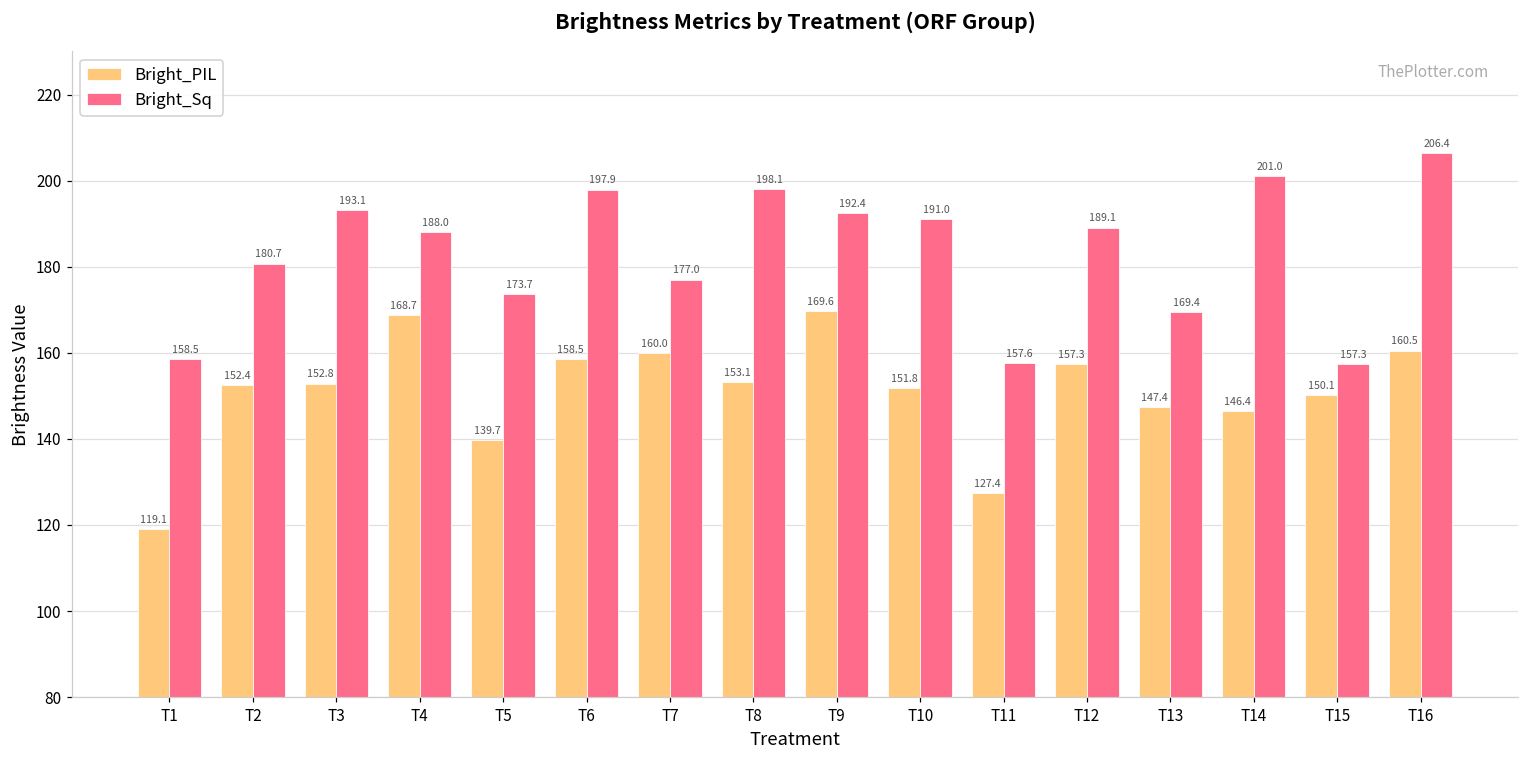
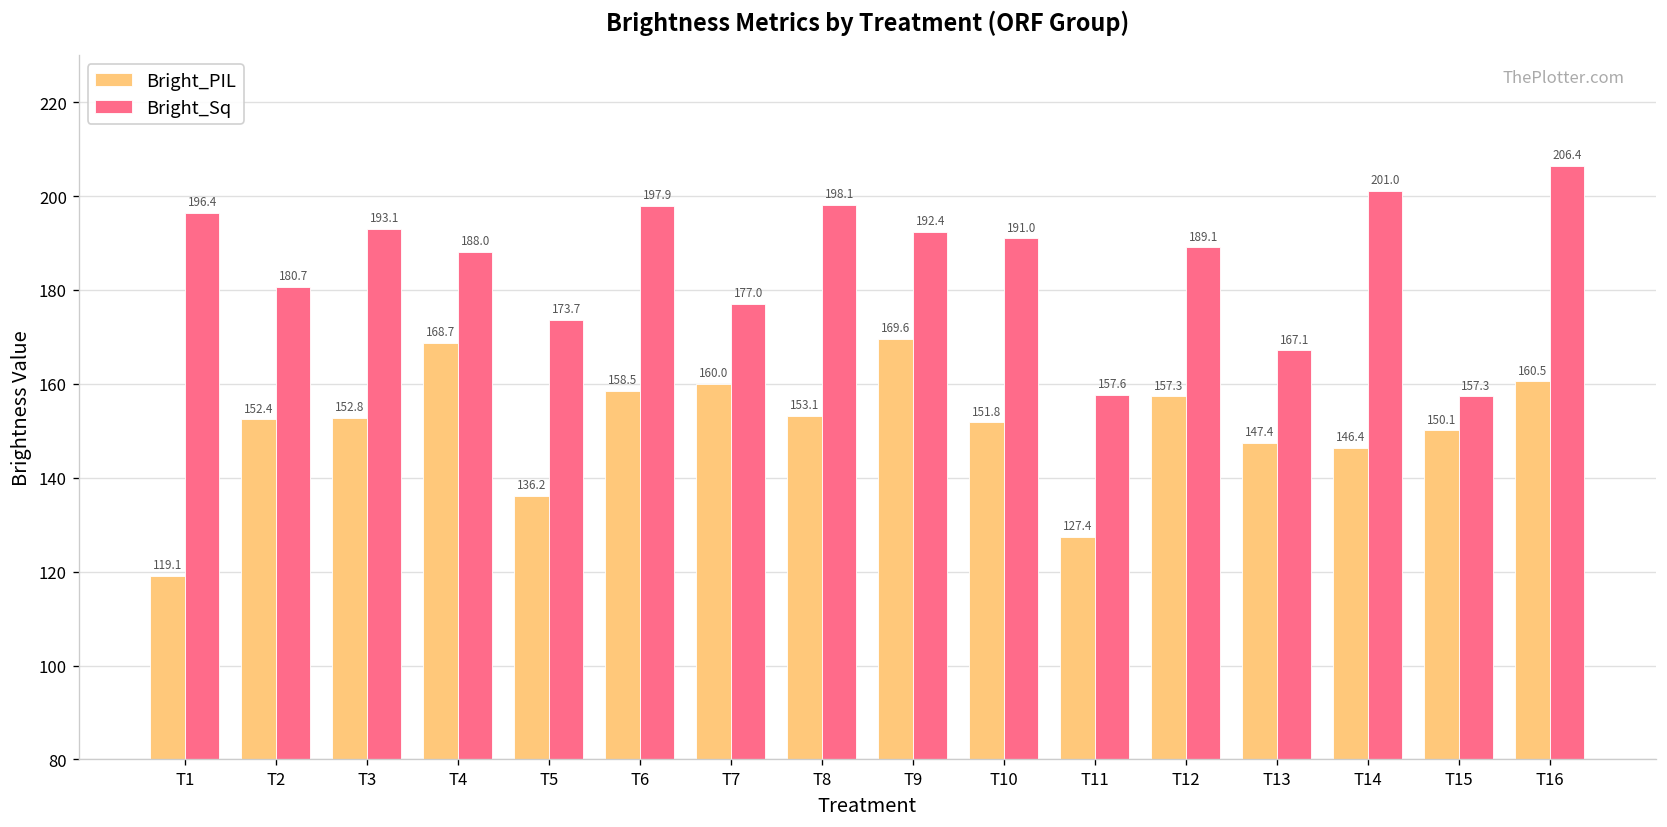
  {
    "Bright_PIL": {
      "T1": 119.1,
      "T2": 152.4,
      "T3": 152.8,
      "T4": 168.7,
-     "T5": 139.7,
+     "T5": 136.2,
      "T6": 158.5,
      "T7": 160.0,
      "T8": 153.1,
      "T9": 169.6,
      "T10": 151.8,
      "T11": 127.4,
      "T12": 157.3,
      "T13": 147.4,
      "T14": 146.4,
      "T15": 150.1,
      "T16": 160.5
    },
    "Bright_Sq": {
-     "T1": 158.5,
+     "T1": 196.4,
      "T2": 180.7,
      "T3": 193.1,
      "T4": 188.0,
      "T5": 173.7,
      "T6": 197.9,
      "T7": 177.0,
      "T8": 198.1,
      "T9": 192.4,
      "T10": 191.0,
      "T11": 157.6,
      "T12": 189.1,
-     "T13": 169.4,
+     "T13": 167.1,
      "T14": 201.0,
      "T15": 157.3,
      "T16": 206.4
    }
  }
